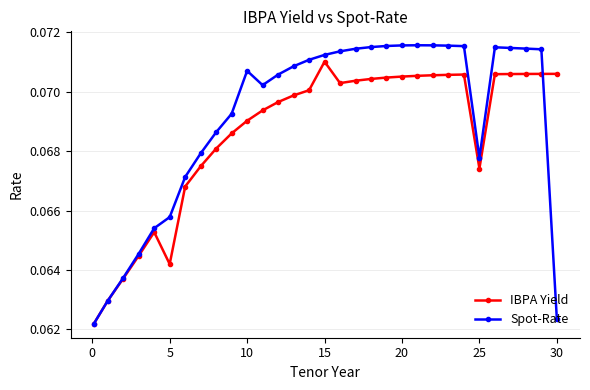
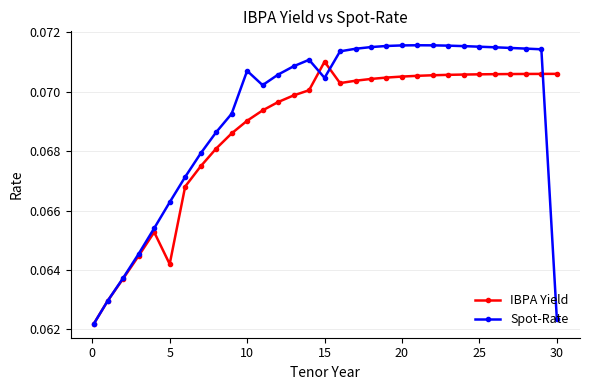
  {
    "IBPA Yield": {
      "5": 0.0642,
      "10": 0.0690,
      "15": 0.0710,
      "20": 0.0705,
-     "25": 0.0674,
+     "25": 0.0706,
      "30": 0.0706
    },
    "Spot-Rate": {
-     "5": 0.0658,
+     "5": 0.0663,
      "10": 0.0707,
-     "15": 0.0712,
+     "15": 0.0705,
      "20": 0.0716,
-     "25": 0.0678,
+     "25": 0.0715,
      "30": 0.0624
    }
  }
